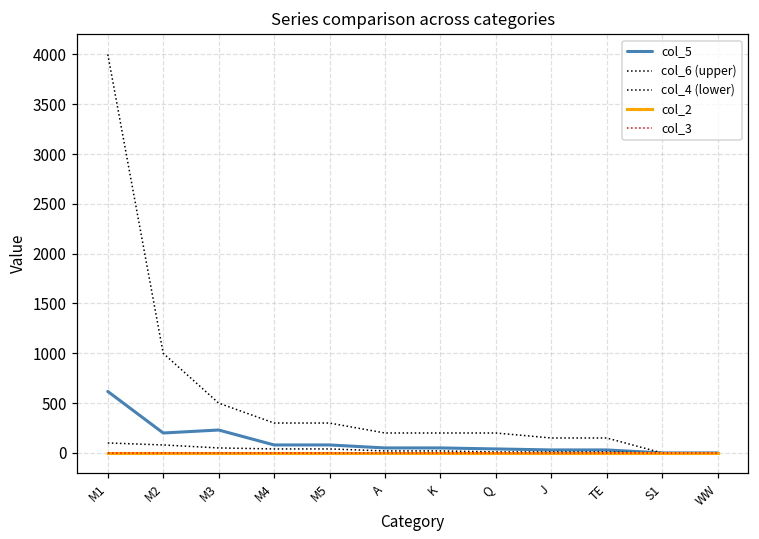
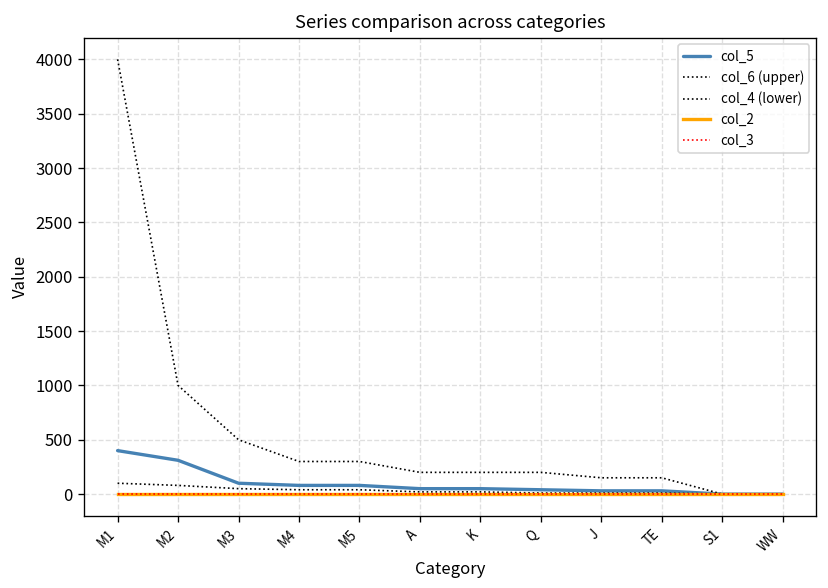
  {
    "col_5": {
-     "M1": 600,
-     "M2": 200,
-     "M3": 200,
+     "M1": 400,
+     "M2": 300,
+     "M3": 100,
      "M4": 100,
      "M5": 100,
      "A": 100,
      "K": 100,
      "Q": 0
    },
    "col_3": {
      "M1": 0,
      "M2": 0,
      "M3": 0,
      "M4": 0,
      "M5": 0
    }
  }
